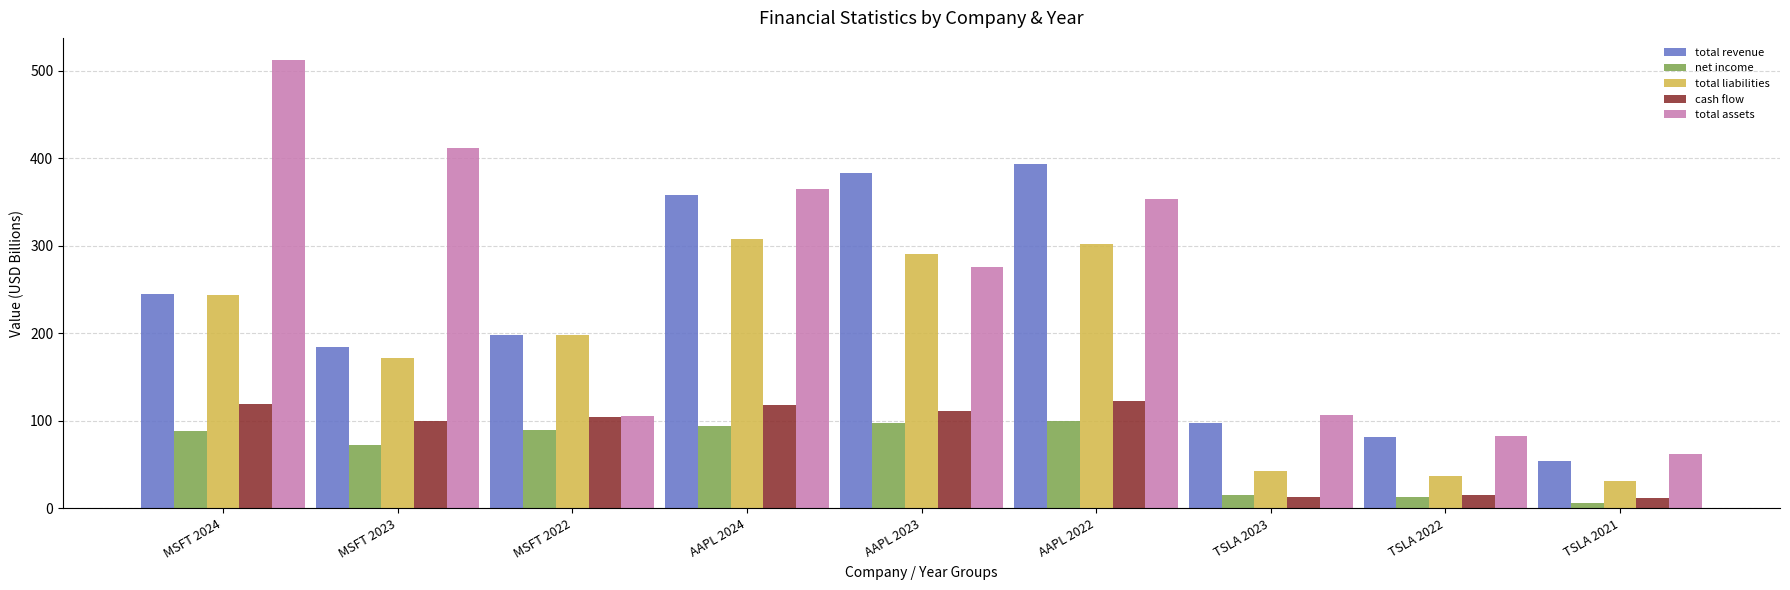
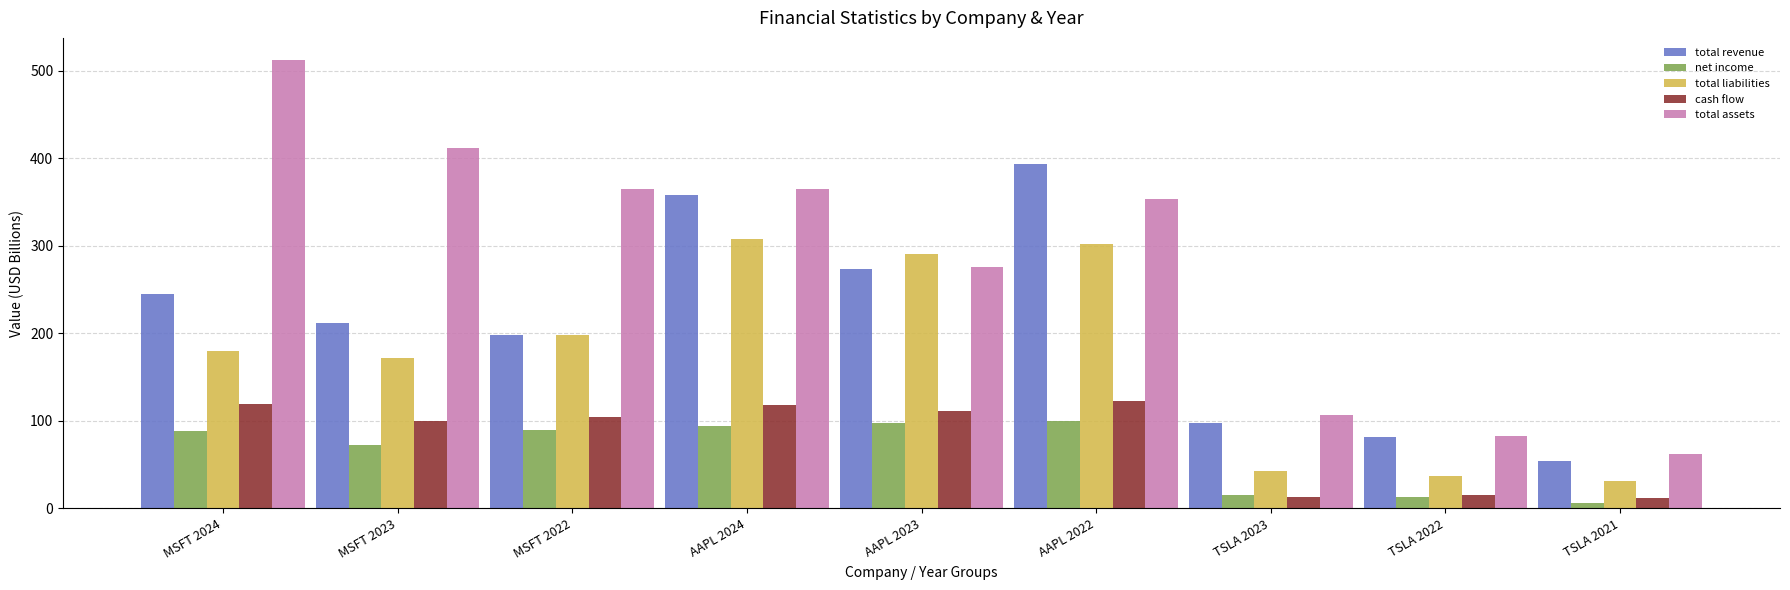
  {
    "total revenue": {
      "MSFT 2024": 250,
-     "MSFT 2023": 180,
+     "MSFT 2023": 210,
      "MSFT 2022": 200,
      "AAPL 2024": 360,
-     "AAPL 2023": 380,
+     "AAPL 2023": 270,
      "AAPL 2022": 390,
      "TSLA 2023": 100,
      "TSLA 2022": 80,
      "TSLA 2021": 50
    },
    "net income": {
      "MSFT 2024": 90,
      "MSFT 2023": 70,
      "MSFT 2022": 90,
      "AAPL 2024": 90,
      "AAPL 2023": 100,
      "AAPL 2022": 100,
      "TSLA 2023": 10,
      "TSLA 2022": 10,
      "TSLA 2021": 10
    },
    "total liabilities": {
-     "MSFT 2024": 240,
+     "MSFT 2024": 180,
      "MSFT 2023": 170,
      "MSFT 2022": 200,
      "AAPL 2024": 310,
      "AAPL 2023": 290,
      "AAPL 2022": 300,
      "TSLA 2023": 40,
      "TSLA 2022": 40,
      "TSLA 2021": 30
    },
    "cash flow": {
      "MSFT 2024": 120,
      "MSFT 2023": 100,
      "MSFT 2022": 100,
      "AAPL 2024": 120,
      "AAPL 2023": 110,
      "AAPL 2022": 120,
      "TSLA 2023": 10,
      "TSLA 2022": 10,
      "TSLA 2021": 10
    },
    "total assets": {
      "MSFT 2024": 510,
      "MSFT 2023": 410,
-     "MSFT 2022": 110,
+     "MSFT 2022": 370,
      "AAPL 2024": 370,
      "AAPL 2023": 280,
      "AAPL 2022": 350,
      "TSLA 2023": 110,
      "TSLA 2022": 80,
      "TSLA 2021": 60
    }
  }
